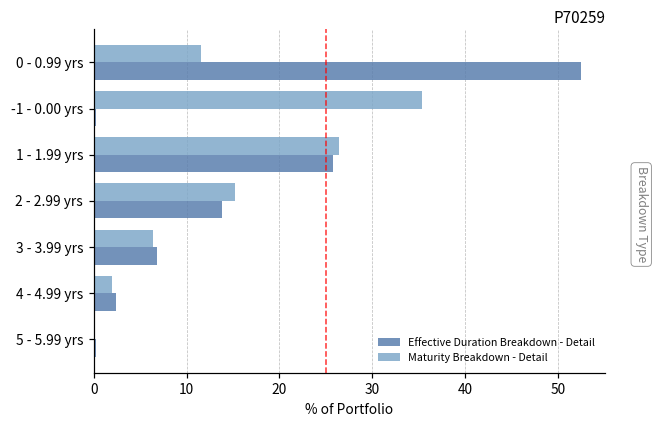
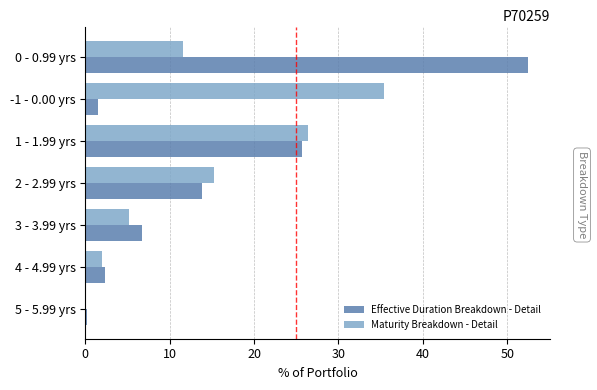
  {
    "Effective Duration Breakdown - Detail": {
      "0 - 0.99 yrs": 52,
-     "-1 - 0.00 yrs": 0,
+     "-1 - 0.00 yrs": 1,
      "1 - 1.99 yrs": 26,
      "2 - 2.99 yrs": 14,
      "3 - 3.99 yrs": 7,
      "4 - 4.99 yrs": 2
    },
    "Maturity Breakdown - Detail": {
      "0 - 0.99 yrs": 12,
      "-1 - 0.00 yrs": 35,
      "1 - 1.99 yrs": 26,
      "2 - 2.99 yrs": 15,
-     "3 - 3.99 yrs": 6,
+     "3 - 3.99 yrs": 5,
      "4 - 4.99 yrs": 2,
      "5 - 5.99 yrs": 0
    }
  }
